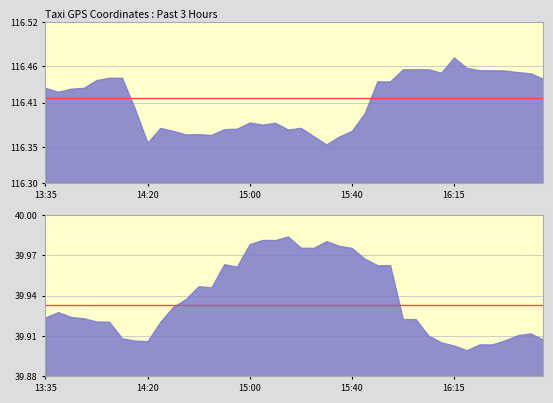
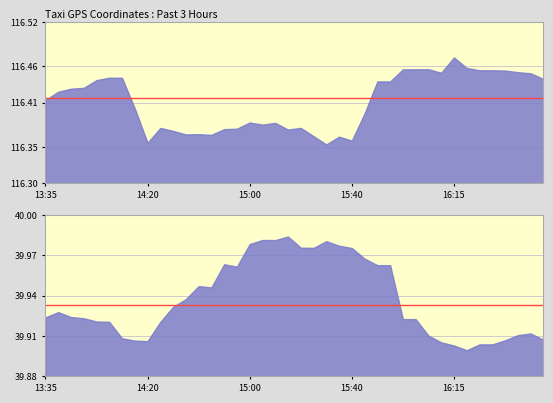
  {
    "Taxi GPS Coordinates : Past 3 Hours": {
-     "13:35": 116.43,
+     "13:35": 116.41,
      "14:20": 116.36,
      "15:00": 116.38,
-     "15:40": 116.37,
+     "15:40": 116.36,
      "16:15": 116.47
    }
  }
